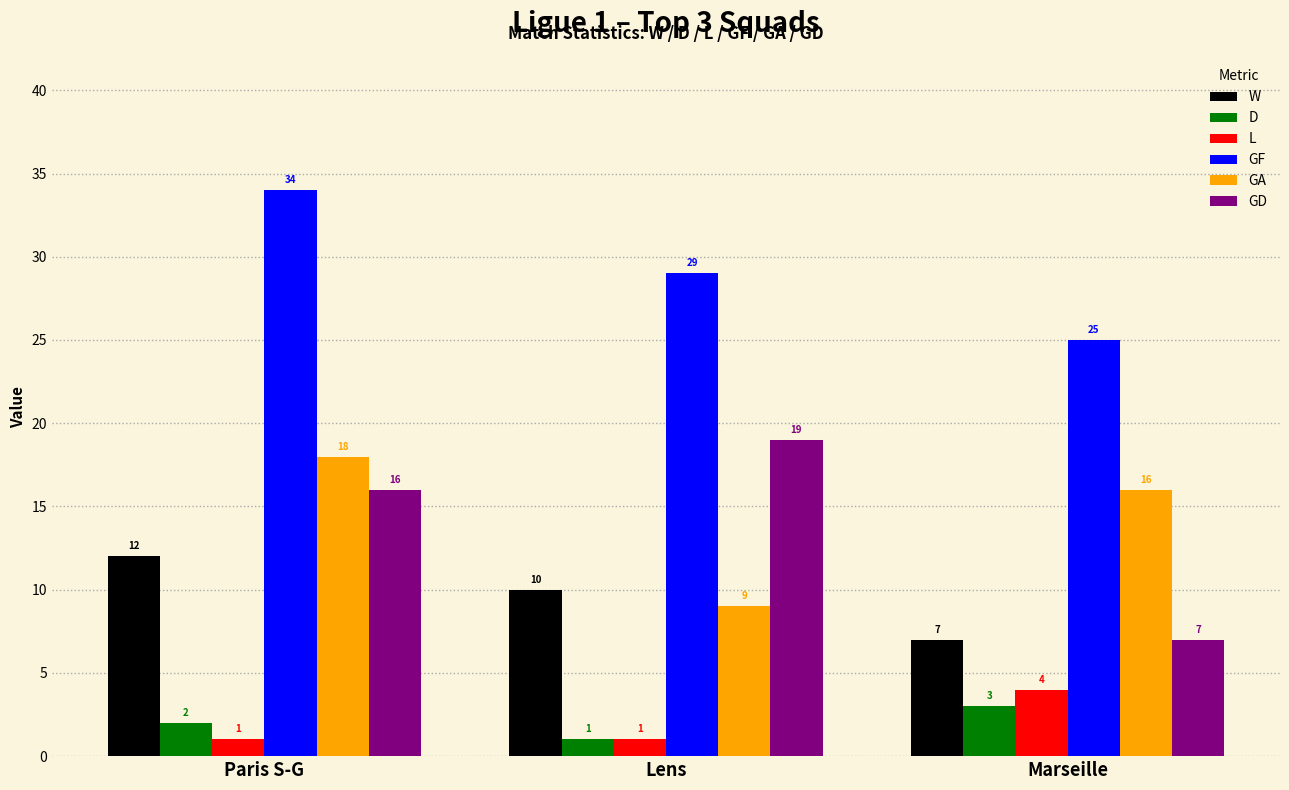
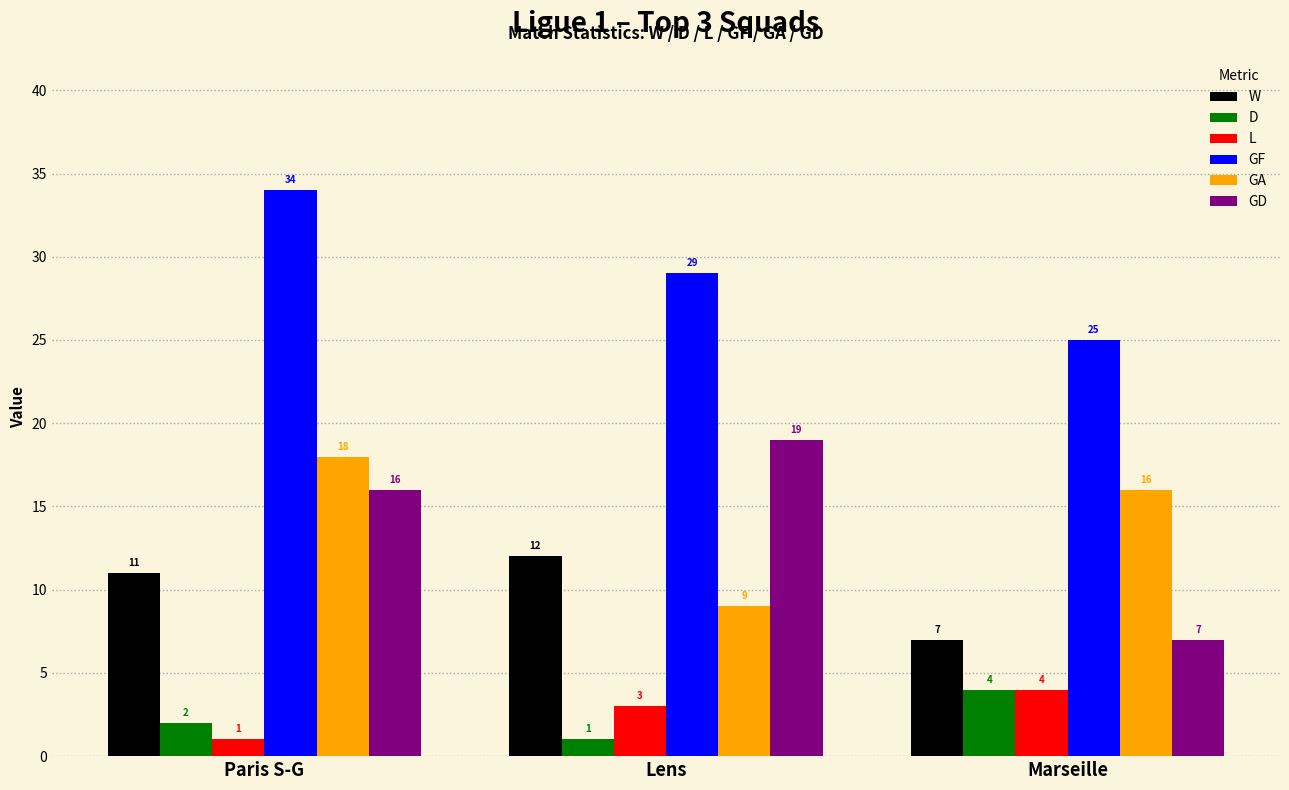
  {
    "W": {
-     "Paris S-G": 12,
-     "Lens": 10,
+     "Paris S-G": 11,
+     "Lens": 12,
      "Marseille": 7
    },
    "D": {
      "Paris S-G": 2,
      "Lens": 1,
-     "Marseille": 3
+     "Marseille": 4
    },
    "L": {
      "Paris S-G": 1,
-     "Lens": 1,
+     "Lens": 3,
      "Marseille": 4
    },
    "GF": {
      "Paris S-G": 34,
      "Lens": 29,
      "Marseille": 25
    },
    "GA": {
      "Paris S-G": 18,
      "Lens": 9,
      "Marseille": 16
    },
    "GD": {
      "Paris S-G": 16,
      "Lens": 19,
      "Marseille": 7
    }
  }
